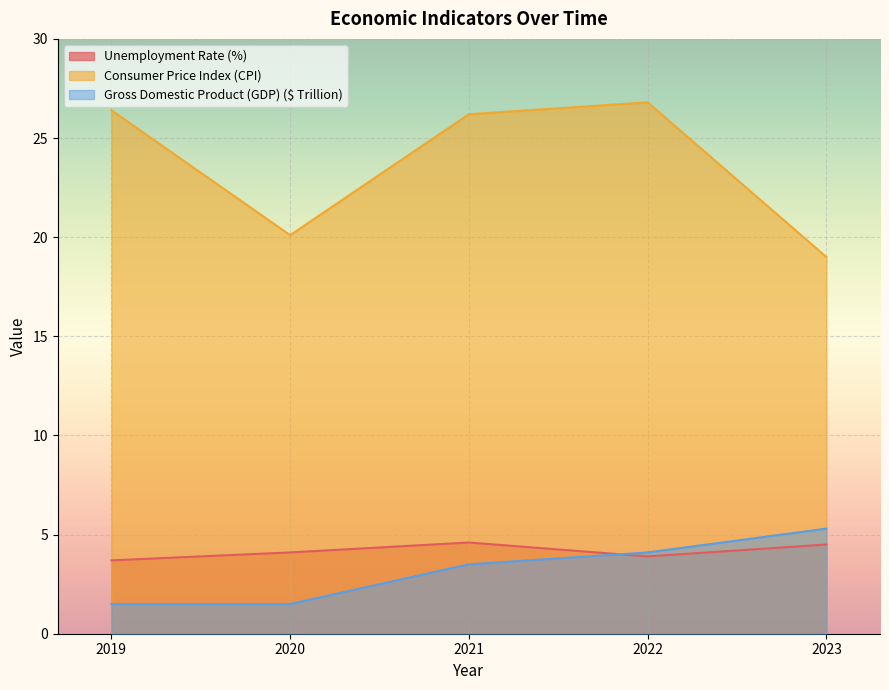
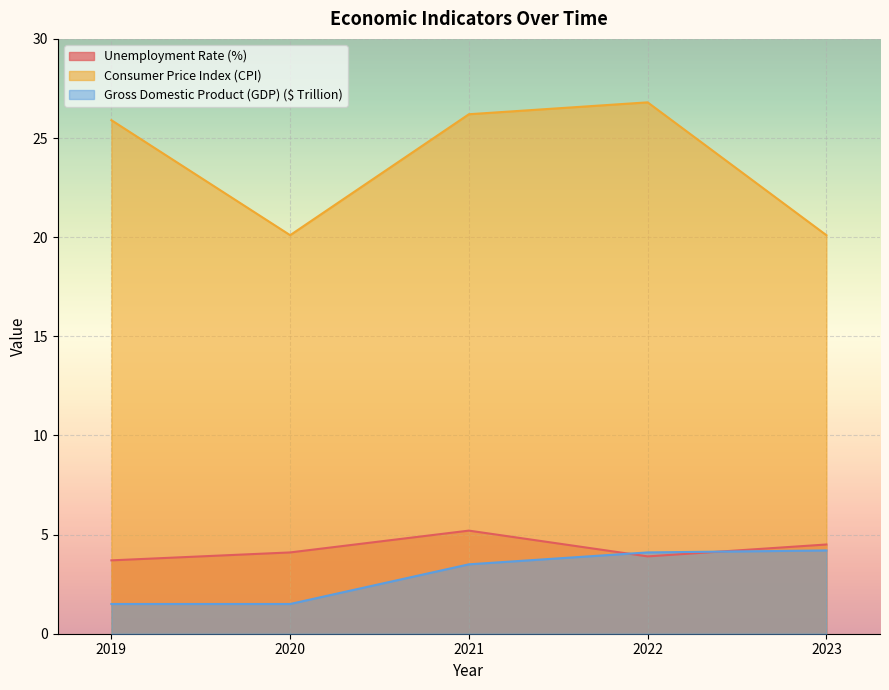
  {
    "Unemployment Rate (%)": {
      "2019": 3.7,
      "2020": 4.1,
-     "2021": 4.6,
+     "2021": 5.2,
      "2022": 3.9,
      "2023": 4.5
    },
    "Consumer Price Index (CPI)": {
-     "2019": 26.4,
+     "2019": 25.9,
      "2020": 20.1,
      "2021": 26.2,
      "2022": 26.8,
-     "2023": 19.0
+     "2023": 20.1
    },
    "Gross Domestic Product (GDP) ($ Trillion)": {
      "2019": 1.5,
      "2020": 1.5,
      "2021": 3.5,
      "2022": 4.1,
-     "2023": 5.3
+     "2023": 4.2
    }
  }
